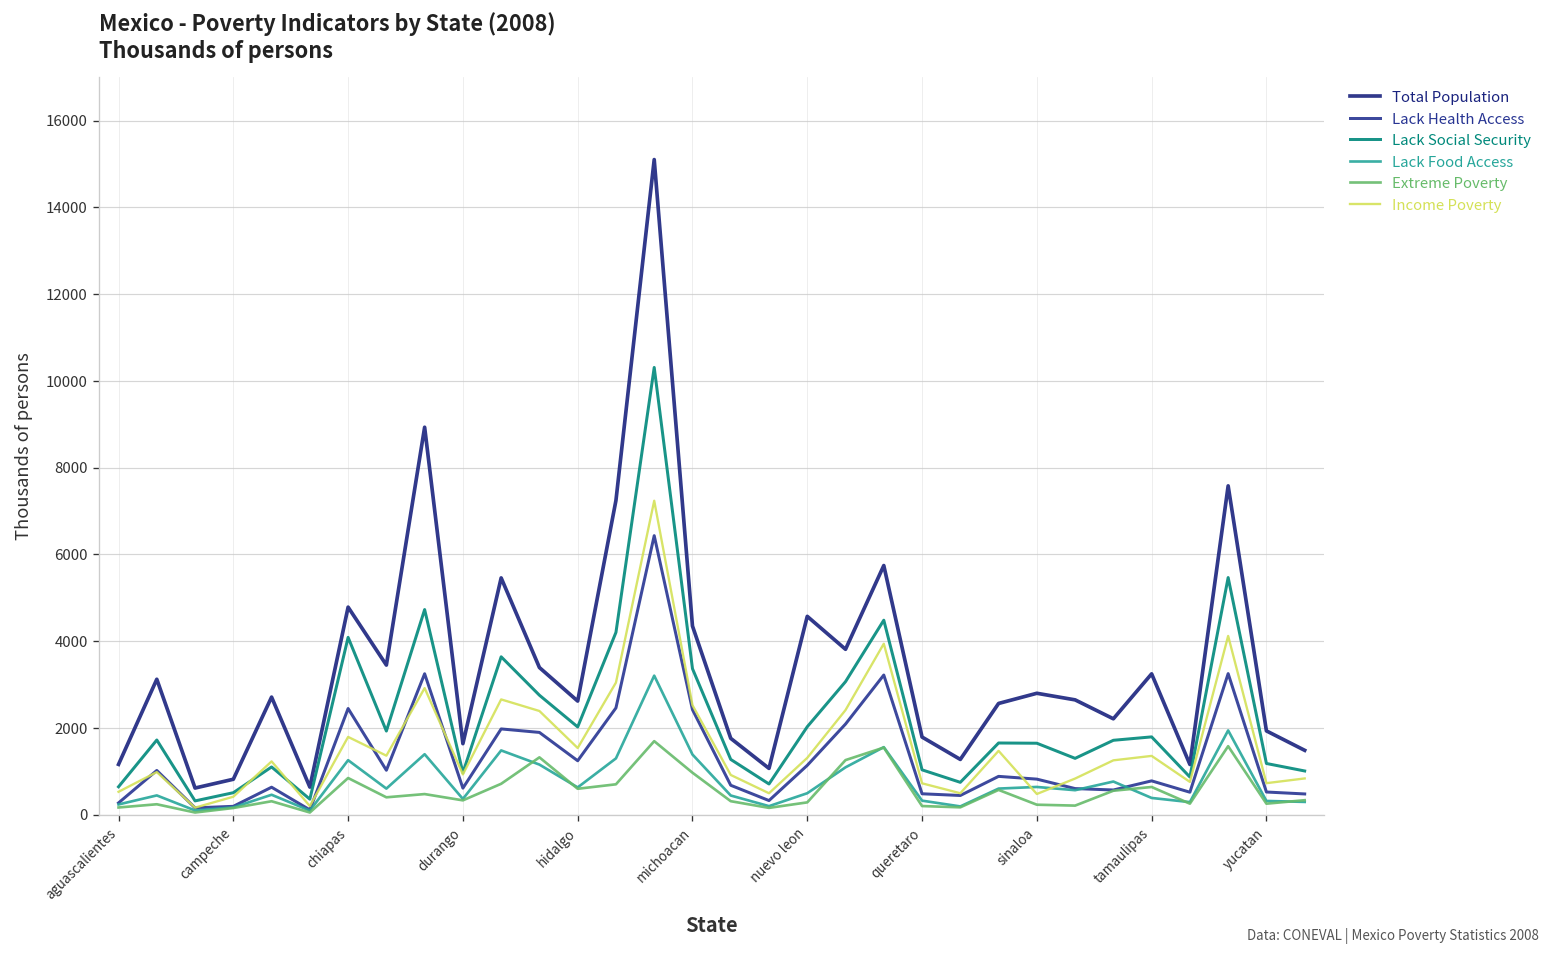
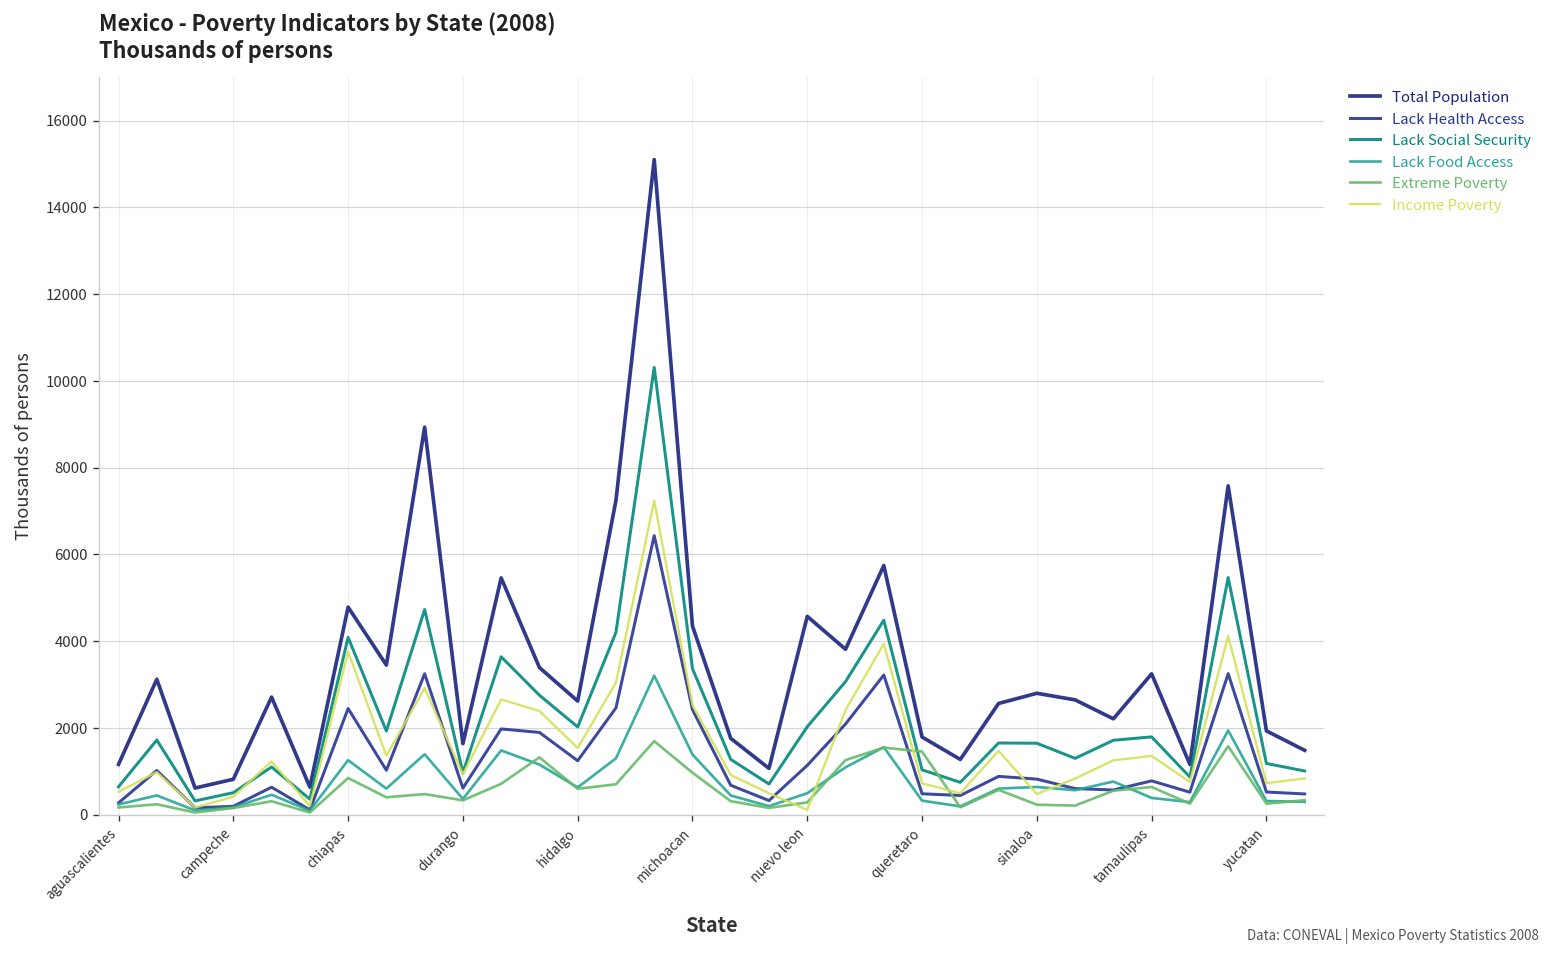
  {
    "Extreme Poverty": {
      "chiapas": 800,
      "michoacan": 1000,
      "nuevo leon": 300,
-     "queretaro": 200,
+     "queretaro": 1500,
      "sinaloa": 200,
      "tamaulipas": 600
    },
    "Income Poverty": {
      "aguascalientes": 500,
      "campeche": 400,
-     "chiapas": 1800,
+     "chiapas": 3800,
      "hidalgo": 1500,
      "michoacan": 2500,
-     "nuevo leon": 1300,
+     "nuevo leon": 100,
      "queretaro": 700,
      "sinaloa": 500,
      "tamaulipas": 1400,
      "yucatan": 700
    }
  }
